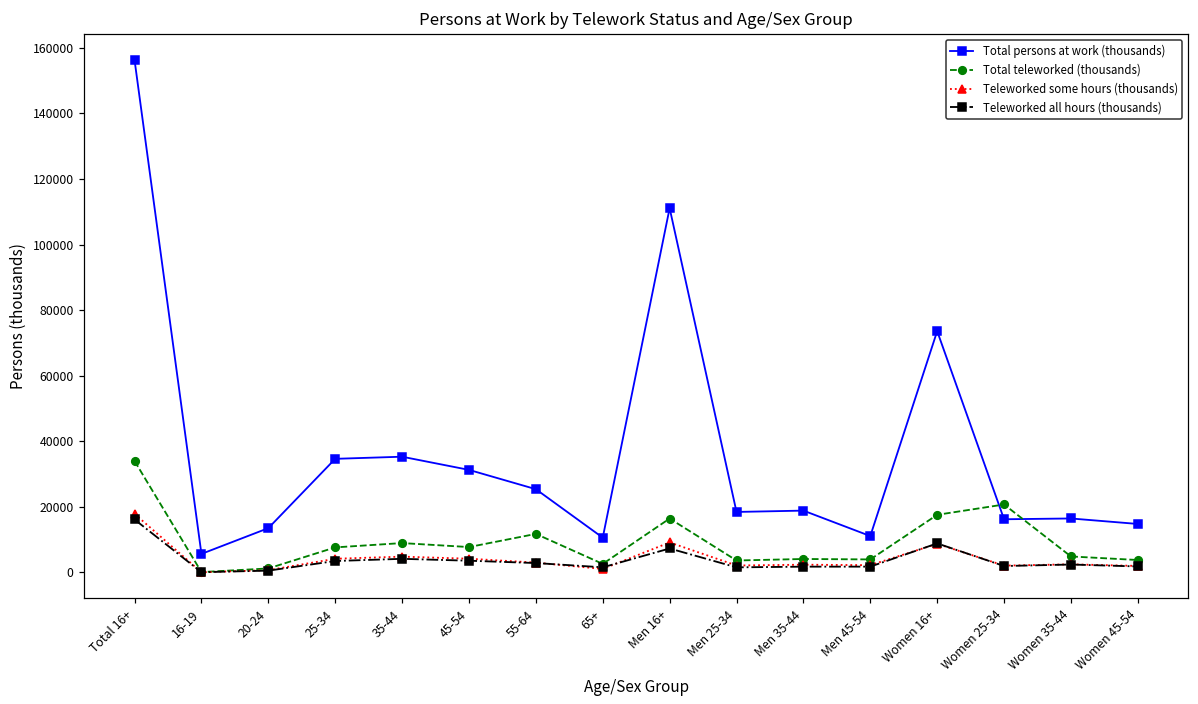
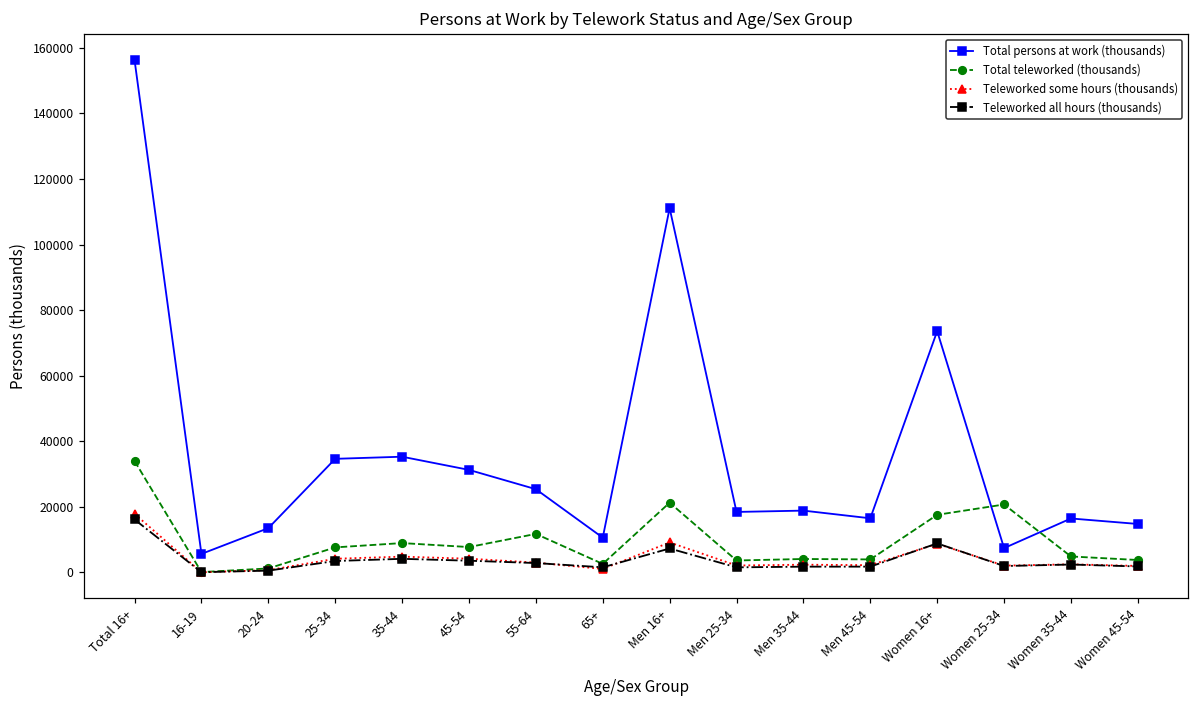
  {
    "Total persons at work (thousands)": {
      "Total 16+": 156000,
      "16-19": 6000,
      "20-24": 13000,
      "25-34": 35000,
      "35-44": 35000,
      "45-54": 31000,
      "55-64": 25000,
      "65+": 11000,
      "Men 16+": 111000,
      "Men 25-34": 18000,
      "Men 35-44": 19000,
-     "Men 45-54": 11000,
+     "Men 45-54": 16000,
      "Women 16+": 74000,
-     "Women 25-34": 16000,
+     "Women 25-34": 7000,
      "Women 35-44": 16000,
      "Women 45-54": 15000
    },
    "Total teleworked (thousands)": {
      "Total 16+": 34000,
      "25-34": 8000,
      "35-44": 9000,
      "45-54": 8000,
      "55-64": 12000,
      "65+": 3000,
-     "Men 16+": 16000,
+     "Men 16+": 21000,
      "Men 25-34": 4000,
      "Men 35-44": 4000,
      "Men 45-54": 4000,
      "Women 16+": 18000,
      "Women 25-34": 21000,
      "Women 35-44": 5000,
      "Women 45-54": 4000
    },
    "Teleworked some hours (thousands)": {
      "Total 16+": 18000,
      "Men 16+": 9000
    },
    "Teleworked all hours (thousands)": {
      "Total 16+": 16000,
      "Men 16+": 7000
    }
  }
